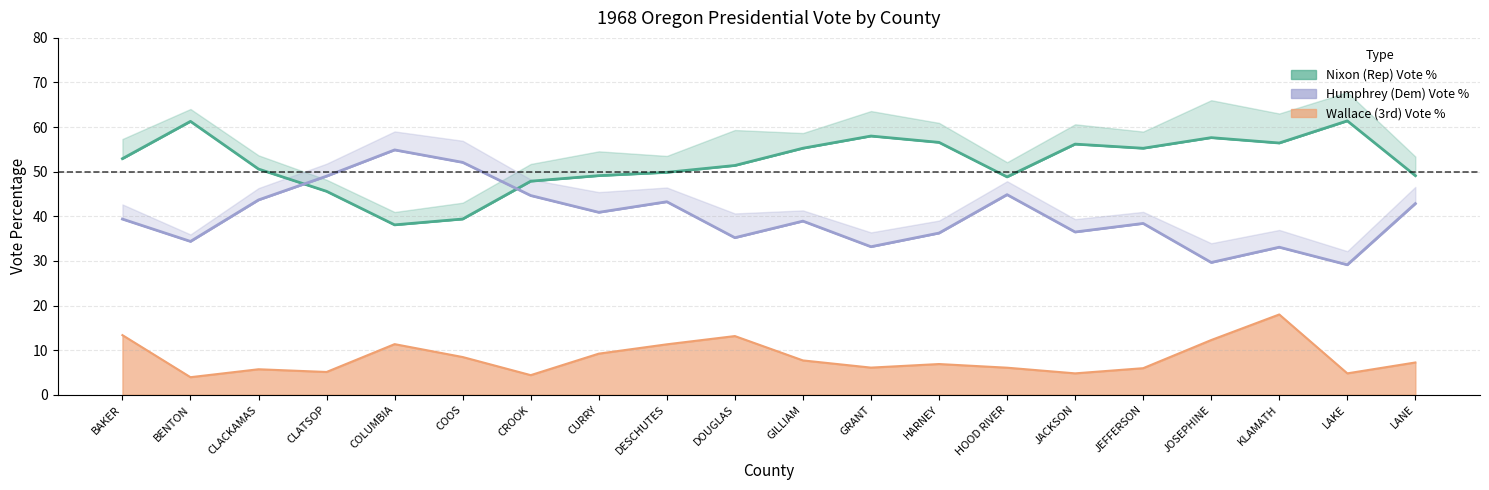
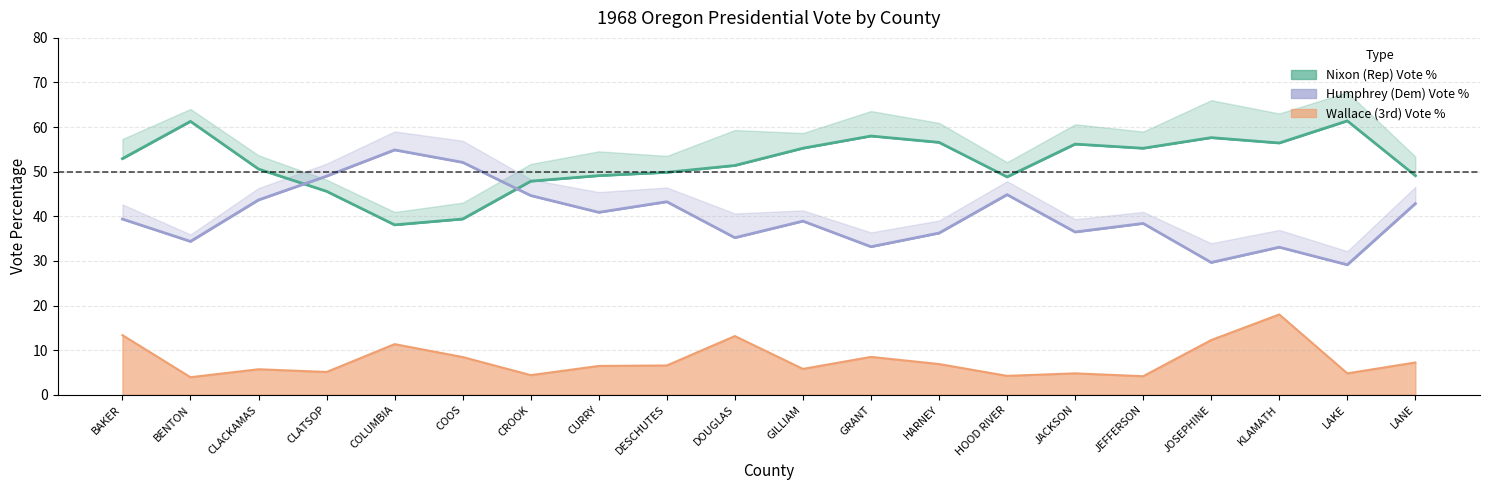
  {
    "Wallace (3rd) Vote %": {
      "BAKER": 13,
      "BENTON": 4,
      "CLACKAMAS": 6,
      "CLATSOP": 5,
      "COLUMBIA": 11,
      "COOS": 8,
      "CROOK": 4,
-     "CURRY": 9,
-     "DESCHUTES": 11,
+     "CURRY": 6,
+     "DESCHUTES": 7,
      "DOUGLAS": 13,
-     "GILLIAM": 8,
-     "GRANT": 6,
+     "GILLIAM": 6,
+     "GRANT": 8,
      "HARNEY": 7,
-     "HOOD RIVER": 6,
+     "HOOD RIVER": 4,
      "JACKSON": 5,
-     "JEFFERSON": 6,
+     "JEFFERSON": 4,
      "JOSEPHINE": 12,
      "KLAMATH": 18,
      "LAKE": 5,
      "LANE": 7
    }
  }
